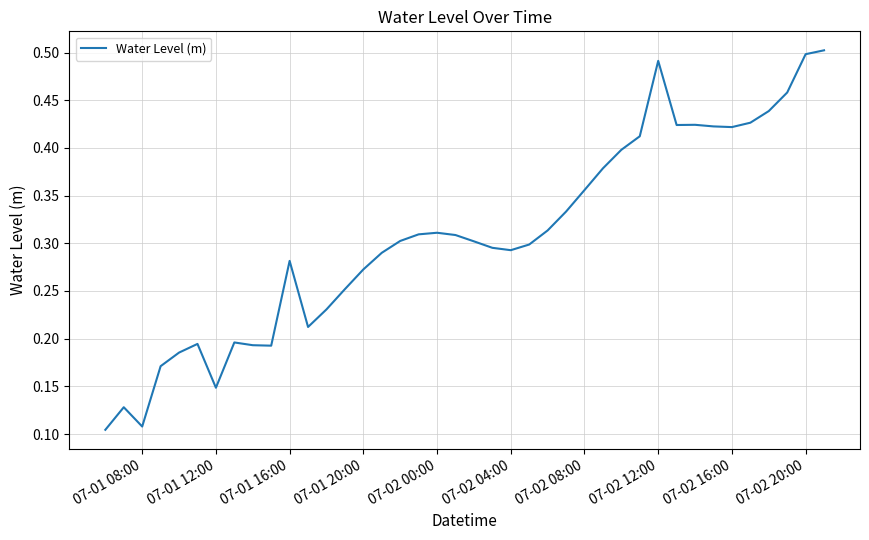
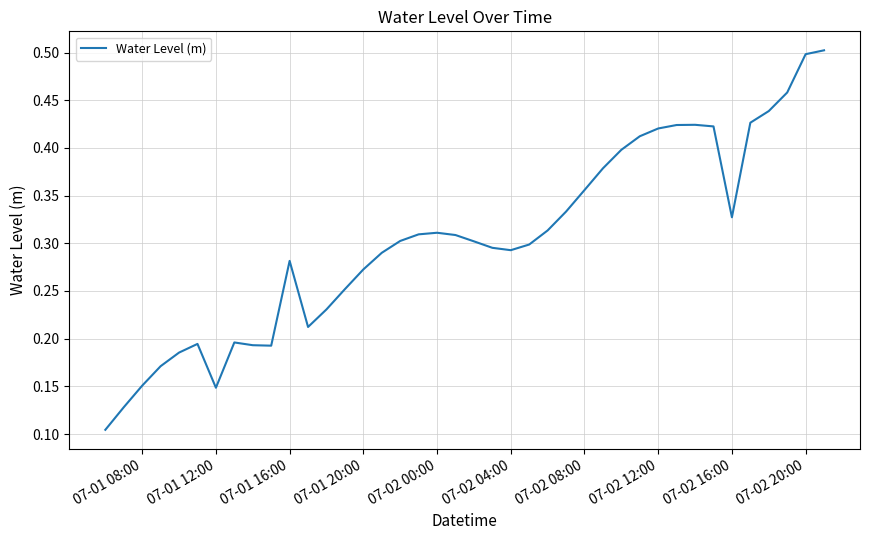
  {
-   "07-01 08:00": 0.11,
+   "07-01 08:00": 0.15,
    "07-01 12:00": 0.15,
    "07-01 16:00": 0.28,
    "07-01 20:00": 0.27,
    "07-02 00:00": 0.31,
    "07-02 04:00": 0.29,
    "07-02 08:00": 0.36,
-   "07-02 12:00": 0.49,
-   "07-02 16:00": 0.42,
+   "07-02 12:00": 0.42,
+   "07-02 16:00": 0.33,
    "07-02 20:00": 0.50
  }
